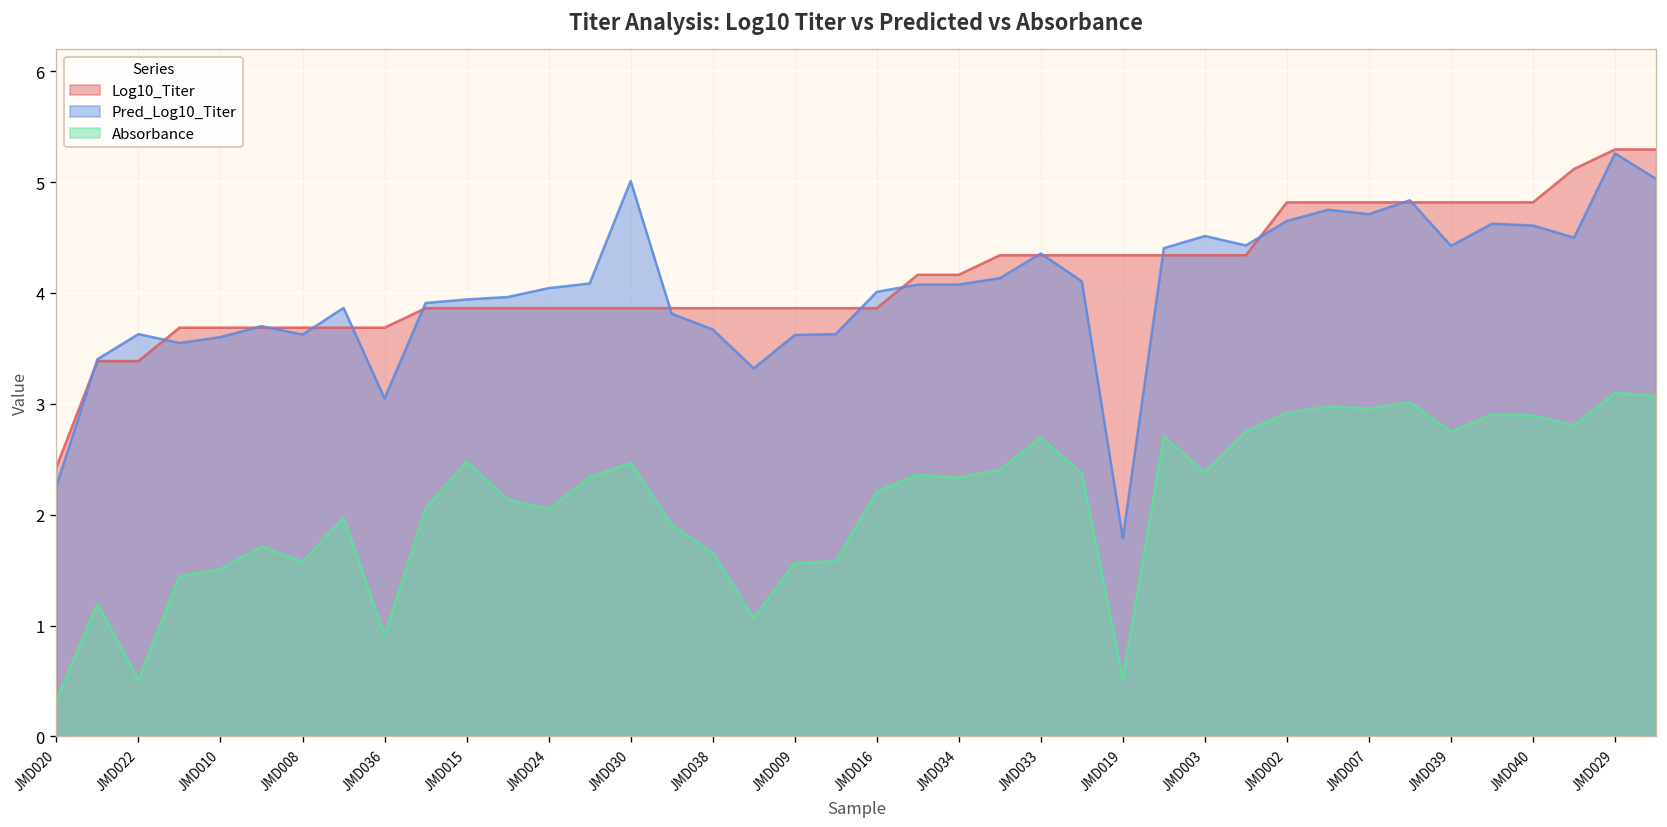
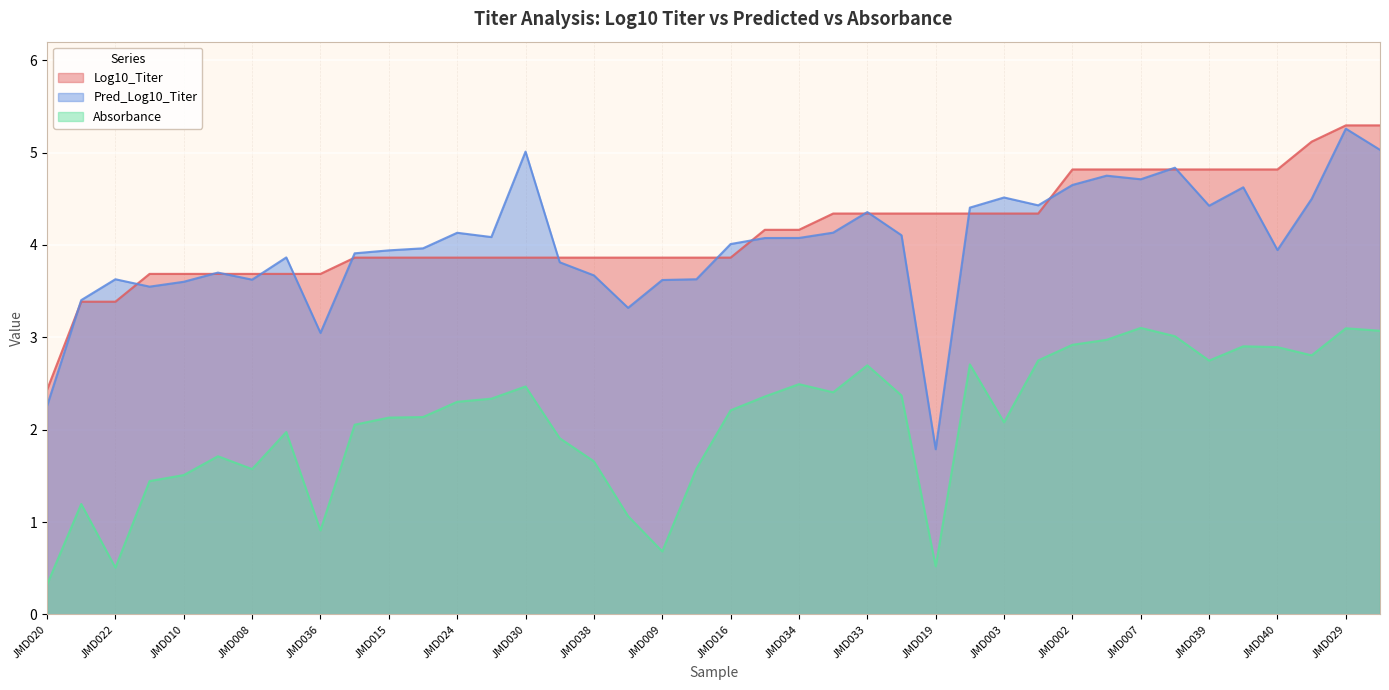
  {
    "Log10_Titer": {
      "JMD022": 3.4,
      "JMD036": 3.7,
      "JMD015": 3.9,
      "JMD024": 3.9,
      "JMD030": 3.9,
      "JMD038": 3.9,
      "JMD009": 3.9,
      "JMD034": 4.2,
      "JMD019": 4.3,
      "JMD003": 4.3,
      "JMD007": 4.8,
      "JMD040": 4.8
    },
    "Pred_Log10_Titer": {
      "JMD022": 3.6,
      "JMD036": 3.0,
      "JMD015": 3.9,
-     "JMD024": 4.0,
+     "JMD024": 4.1,
      "JMD030": 5.0,
      "JMD038": 3.7,
      "JMD009": 3.6,
      "JMD034": 4.1,
      "JMD019": 1.8,
      "JMD003": 4.5,
      "JMD007": 4.7,
-     "JMD040": 4.6
+     "JMD040": 3.9
    },
    "Absorbance": {
      "JMD022": 0.5,
      "JMD036": 0.9,
-     "JMD015": 2.5,
-     "JMD024": 2.0,
+     "JMD015": 2.1,
+     "JMD024": 2.3,
      "JMD030": 2.5,
      "JMD038": 1.7,
-     "JMD009": 1.6,
-     "JMD034": 2.3,
+     "JMD009": 0.7,
+     "JMD034": 2.5,
      "JMD019": 0.5,
-     "JMD003": 2.4,
-     "JMD007": 3.0,
+     "JMD003": 2.1,
+     "JMD007": 3.1,
      "JMD040": 2.9
    }
  }
